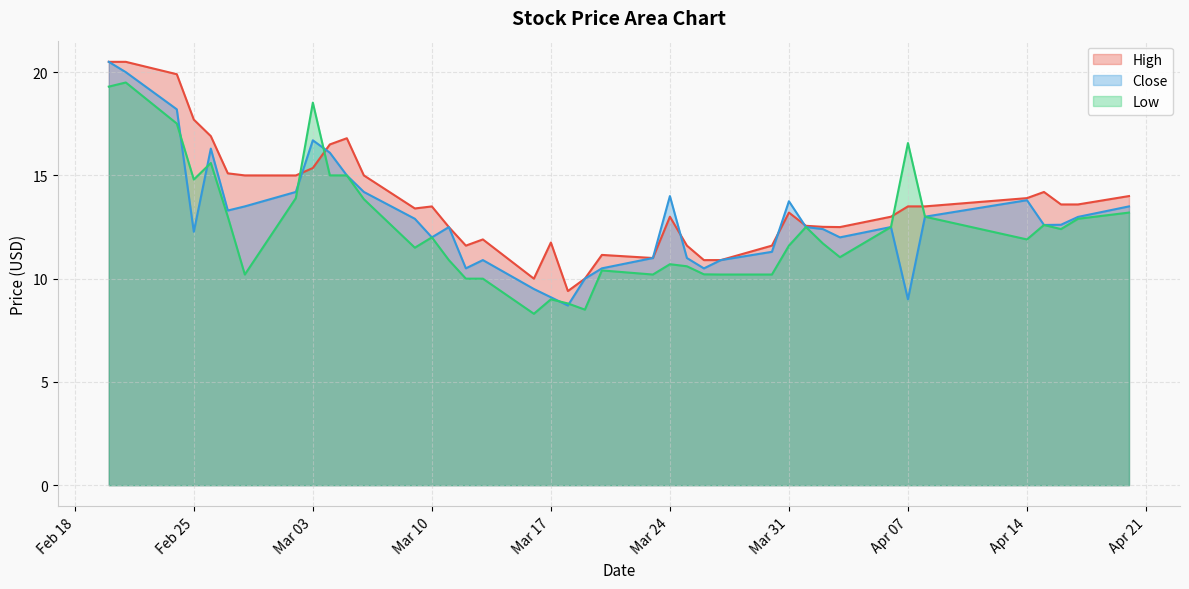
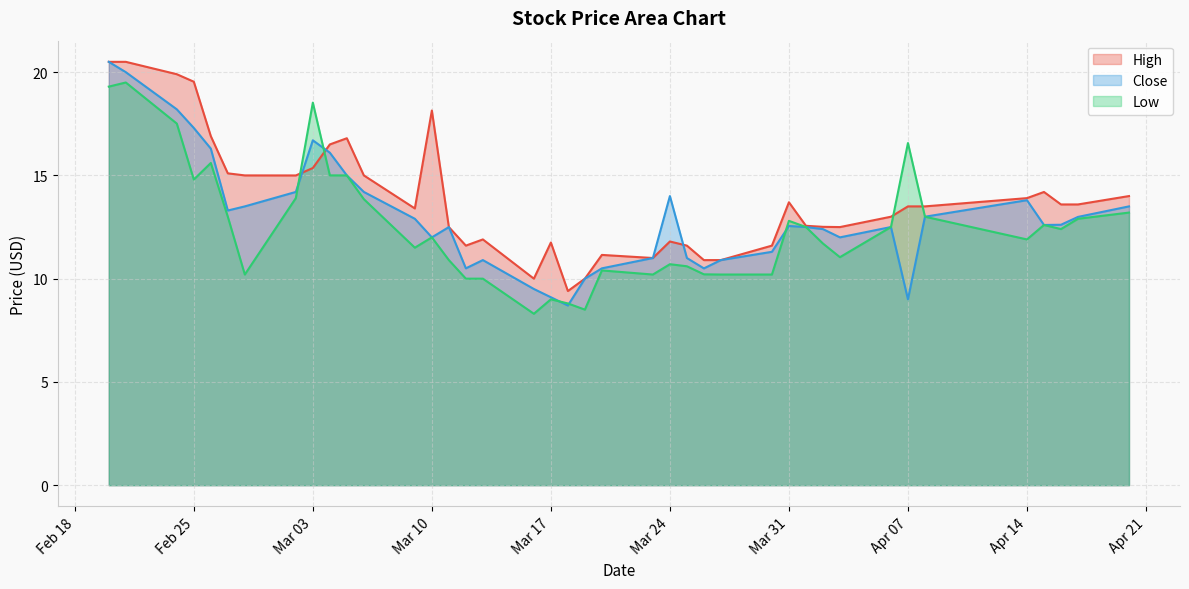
  {
    "High": {
-     "Feb 25": 17.7,
+     "Feb 25": 19.5,
      "Mar 03": 15.4,
-     "Mar 10": 13.5,
+     "Mar 10": 18.1,
      "Mar 17": 11.8,
-     "Mar 24": 13.0,
-     "Mar 31": 13.2,
+     "Mar 24": 11.8,
+     "Mar 31": 13.7,
      "Apr 07": 13.5
    },
    "Close": {
-     "Feb 25": 12.3,
+     "Feb 25": 17.3,
      "Mar 03": 16.7,
      "Mar 24": 14.0,
-     "Mar 31": 13.8,
+     "Mar 31": 12.6,
      "Apr 07": 9.0
    },
    "Low": {
      "Feb 25": 14.8,
      "Mar 03": 18.5,
      "Mar 24": 10.7,
-     "Mar 31": 11.6,
+     "Mar 31": 12.8,
      "Apr 07": 16.6,
      "Apr 14": 11.9
    }
  }
